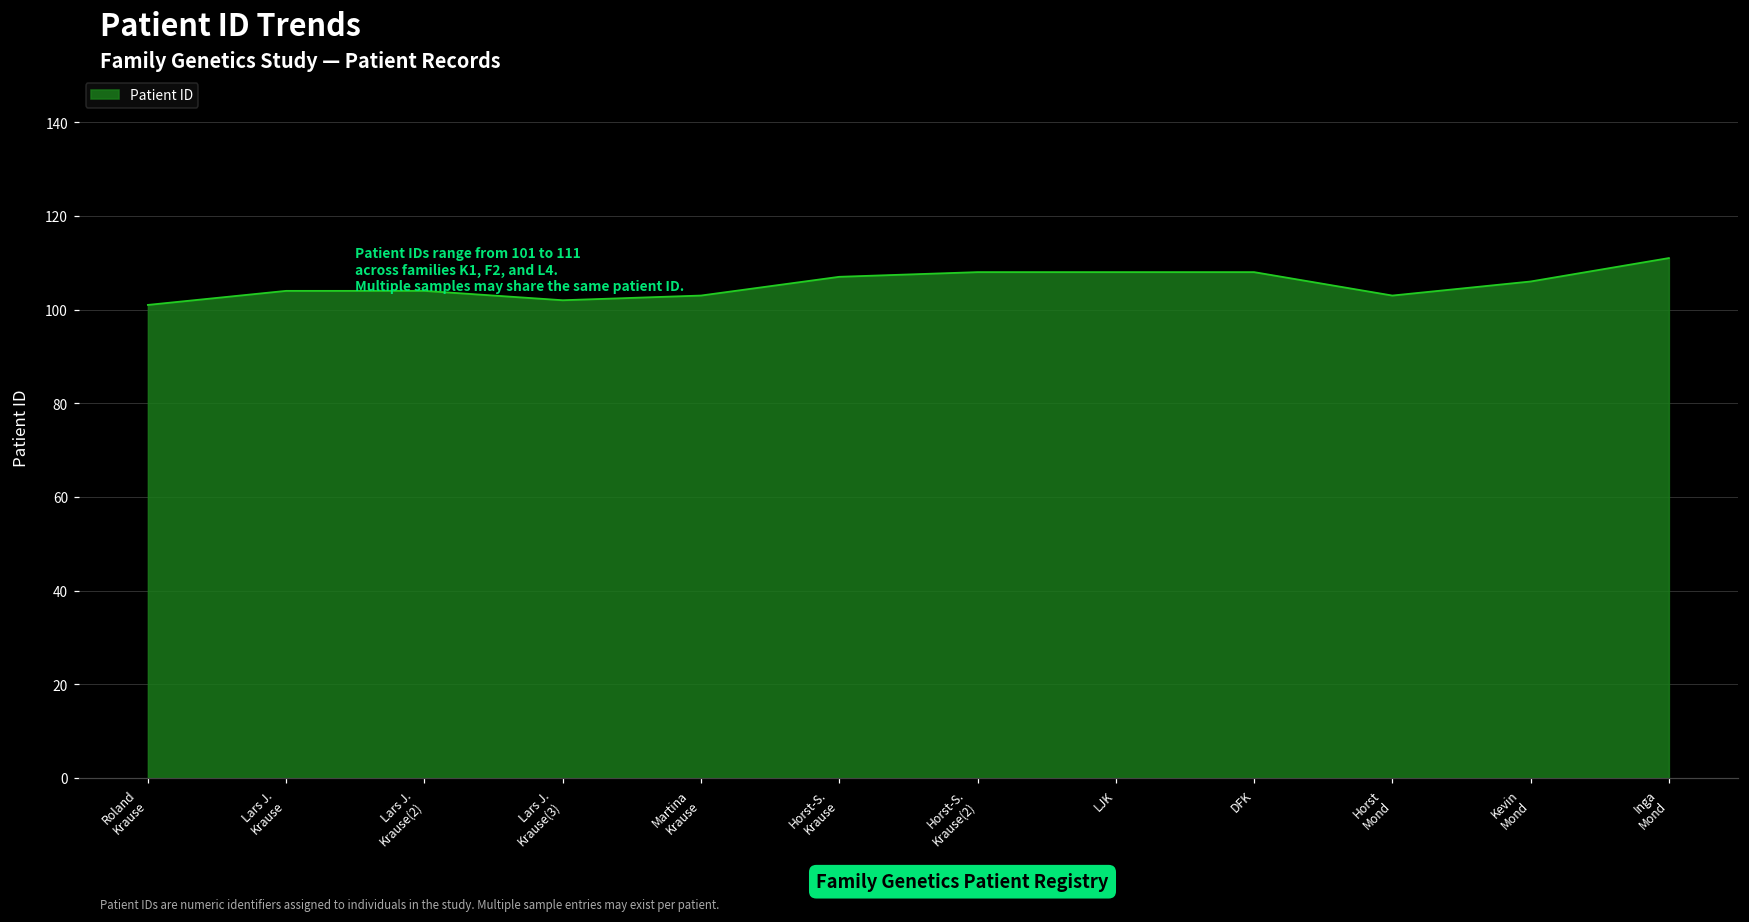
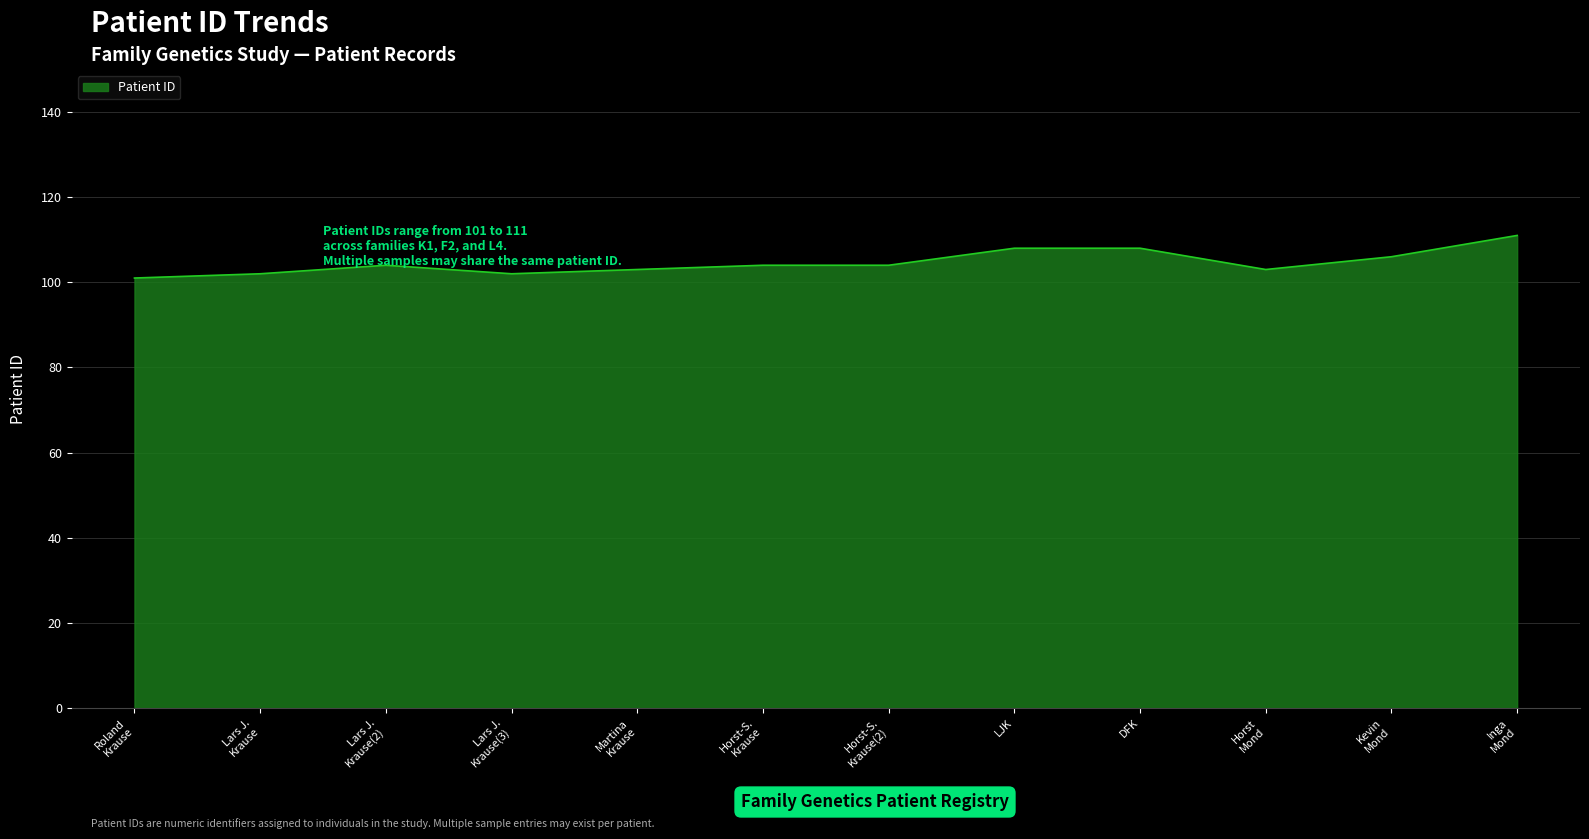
  {
    "Roland Krause": 101,
-   "Lars J. Krause": 104,
+   "Lars J. Krause": 102,
    "Lars J. Krause(3)": 102,
    "Martina Krause": 103,
-   "Horst-S. Krause": 107,
-   "Horst-S. Krause(2)": 108,
+   "Horst-S. Krause": 104,
+   "Horst-S. Krause(2)": 104,
    "LJK": 108,
    "DFK": 108,
    "Horst Mond": 103,
    "Kevin Mond": 106,
    "Inga Mond": 111
  }
